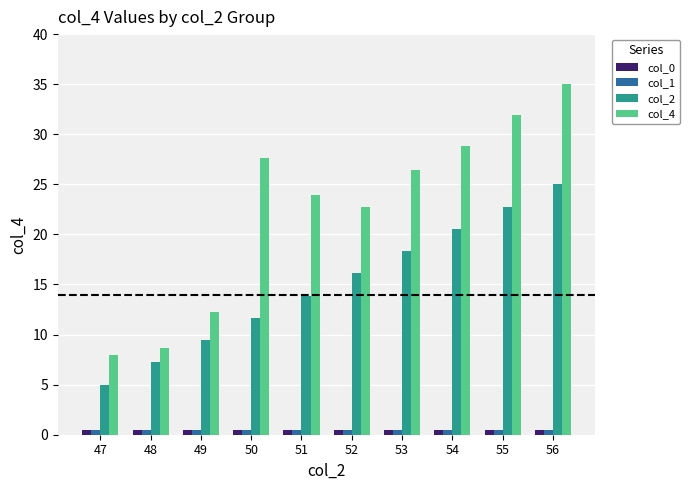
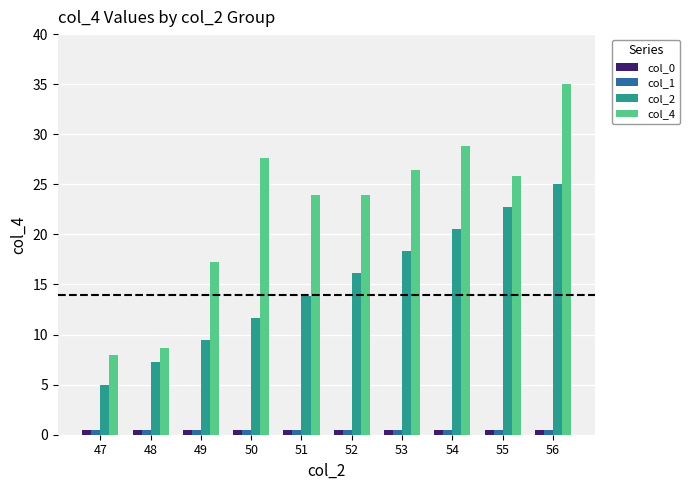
  {
    "col_0": {
      "47": 0.5,
      "48": 0.5,
      "49": 0.5,
      "50": 0.5,
      "51": 0.5,
      "52": 0.5,
      "53": 0.5,
      "54": 0.5,
      "55": 0.5,
      "56": 0.5
    },
    "col_4": {
      "47": 8.0,
      "48": 8.6,
-     "49": 12.3,
+     "49": 17.2,
      "50": 27.6,
      "51": 24.0,
-     "52": 22.7,
+     "52": 24.0,
      "53": 26.4,
      "54": 28.9,
-     "55": 31.9,
+     "55": 25.8,
      "56": 35.0
    }
  }
